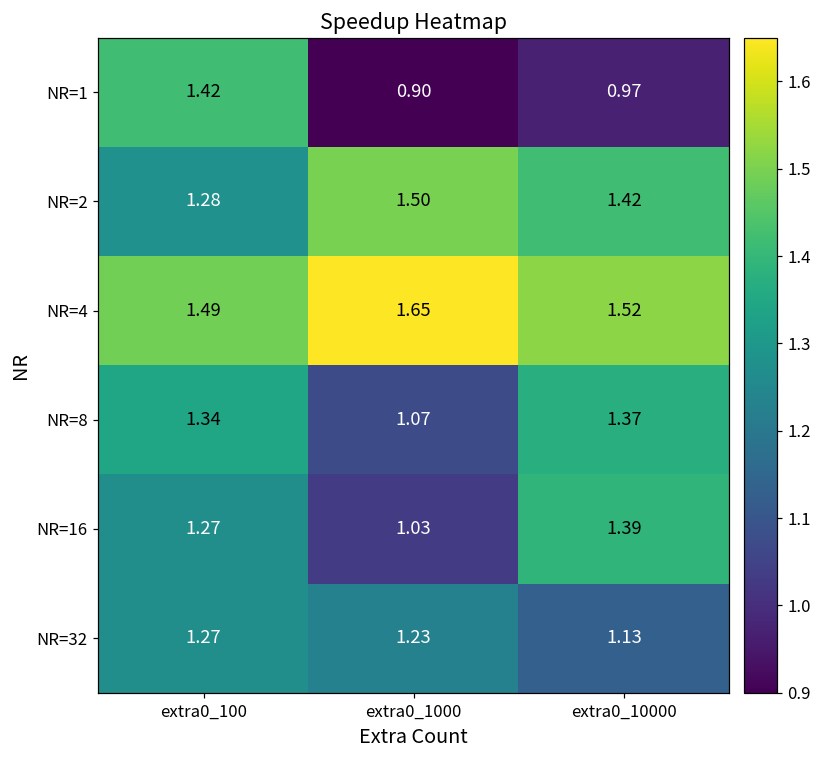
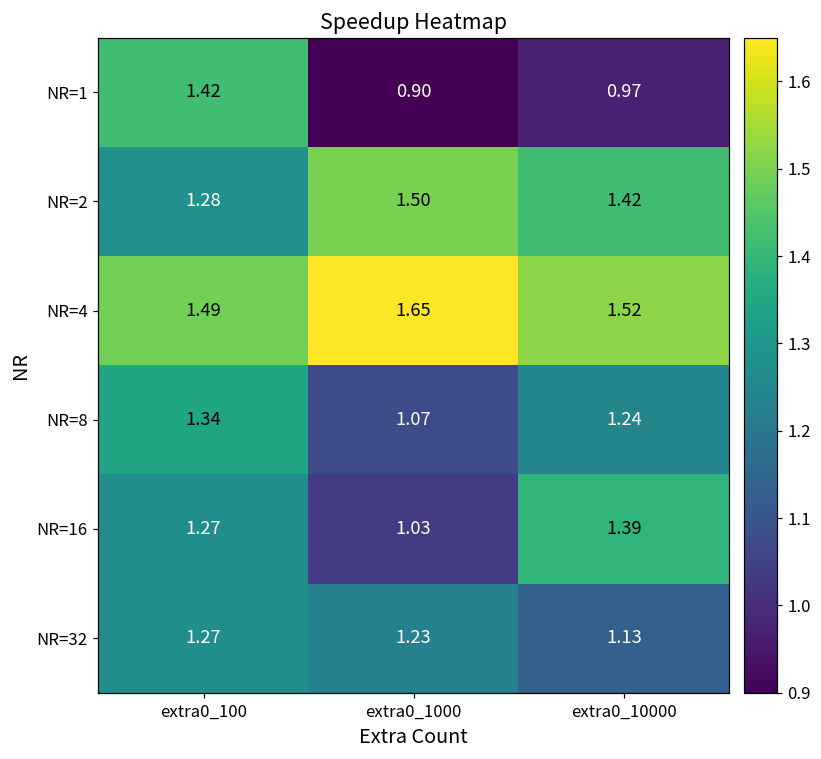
  {
    "NR=1": {
      "extra0_100": 1.42,
      "extra0_1000": 0.90,
      "extra0_10000": 0.97
    },
    "NR=2": {
      "extra0_100": 1.28,
      "extra0_1000": 1.50,
      "extra0_10000": 1.42
    },
    "NR=4": {
      "extra0_100": 1.49,
      "extra0_1000": 1.65,
      "extra0_10000": 1.52
    },
    "NR=8": {
      "extra0_100": 1.34,
      "extra0_1000": 1.07,
-     "extra0_10000": 1.37
+     "extra0_10000": 1.24
    },
    "NR=16": {
      "extra0_100": 1.27,
      "extra0_1000": 1.03,
      "extra0_10000": 1.39
    },
    "NR=32": {
      "extra0_100": 1.27,
      "extra0_1000": 1.23,
      "extra0_10000": 1.13
    }
  }
